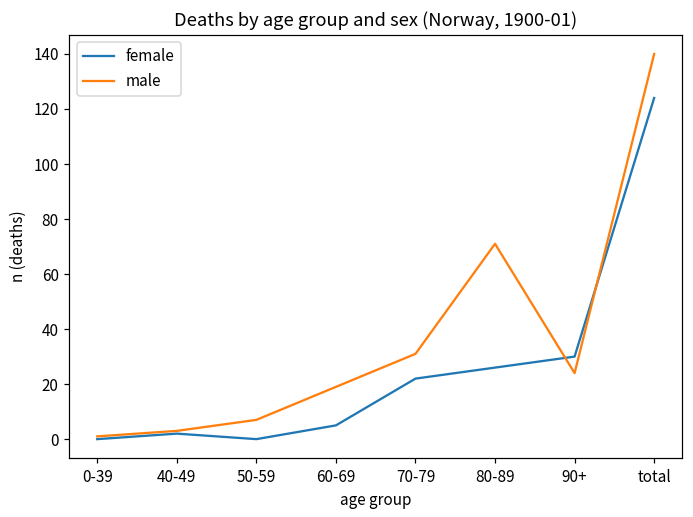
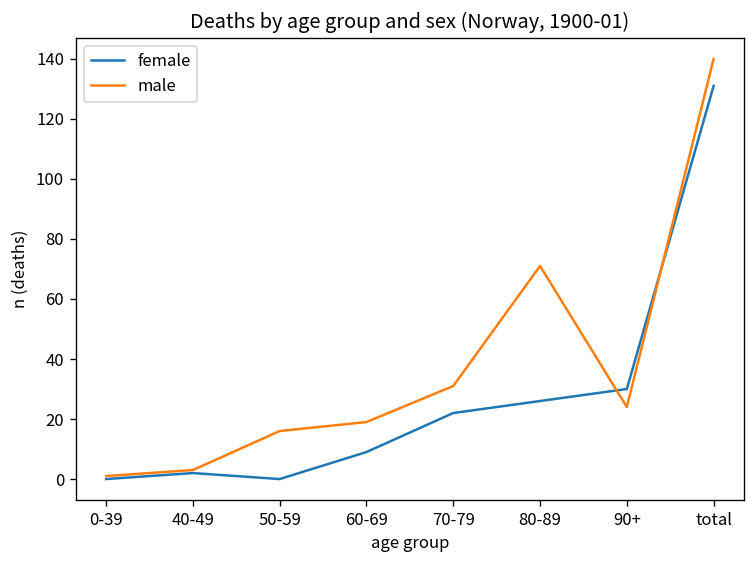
  {
    "female": {
      "50-59": 0,
-     "60-69": 5,
+     "60-69": 9,
      "70-79": 22,
      "80-89": 26,
      "90+": 30,
-     "total": 124
+     "total": 131
    },
    "male": {
-     "50-59": 7,
+     "50-59": 16,
      "60-69": 19,
      "70-79": 31,
      "80-89": 71,
      "90+": 24,
      "total": 140
    }
  }
